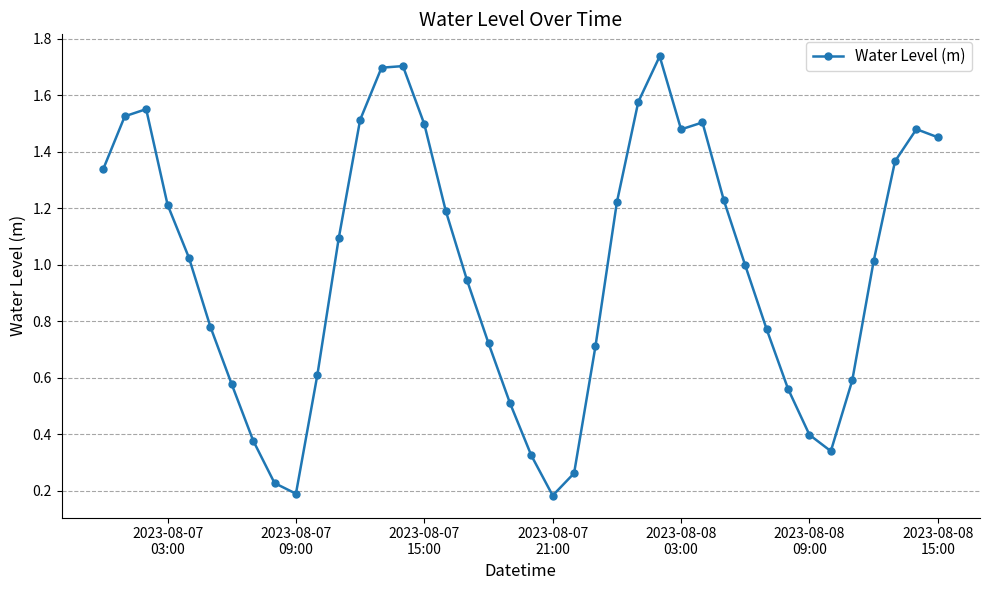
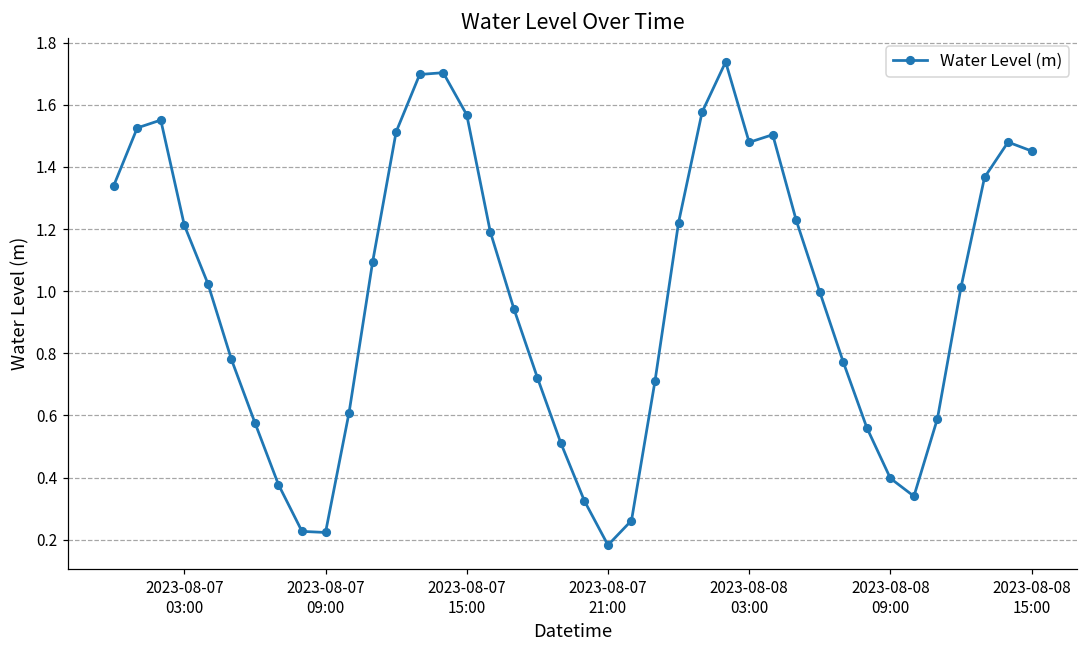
  {
    "2023-08-07 03:00": 1.21,
-   "2023-08-07 09:00": 0.19,
-   "2023-08-07 15:00": 1.50,
+   "2023-08-07 09:00": 0.22,
+   "2023-08-07 15:00": 1.57,
    "2023-08-07 21:00": 0.18,
    "2023-08-08 03:00": 1.48,
    "2023-08-08 09:00": 0.40,
    "2023-08-08 15:00": 1.45
  }
